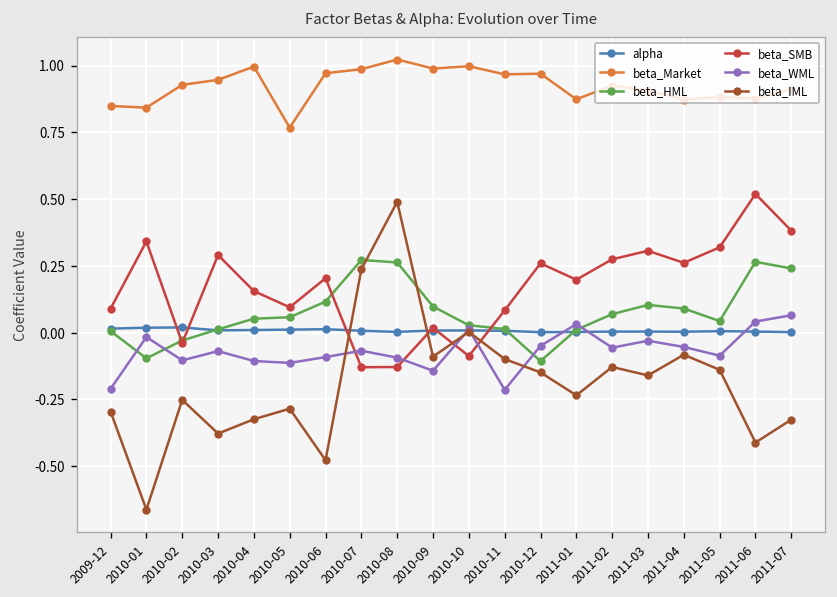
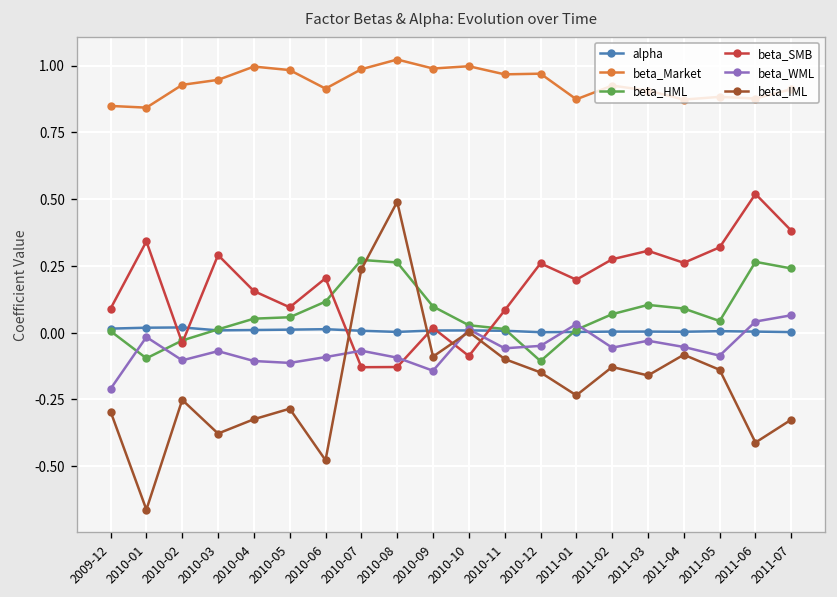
  {
    "alpha": {
      "2010-01": 0.02,
      "2010-02": 0.02,
      "2010-04": 0.01,
      "2010-05": 0.01,
      "2010-06": 0.01,
      "2010-07": 0.01,
      "2010-08": 0.00,
      "2010-12": 0.00,
      "2011-02": 0.00,
      "2011-03": 0.00,
      "2011-04": 0.00,
      "2011-05": 0.01,
      "2011-06": 0.00,
      "2011-07": 0.00
    },
    "beta_Market": {
      "2009-12": 0.85,
      "2010-01": 0.84,
      "2010-02": 0.93,
      "2010-03": 0.95,
      "2010-04": 1.00,
-     "2010-05": 0.77,
-     "2010-06": 0.97,
+     "2010-05": 0.98,
+     "2010-06": 0.91,
      "2010-07": 0.99,
      "2010-08": 1.02,
      "2010-09": 0.99,
      "2010-10": 1.00,
      "2010-11": 0.97,
      "2010-12": 0.97,
      "2011-01": 0.87
    },
    "beta_HML": {
      "2010-01": -0.10,
      "2010-04": 0.05,
      "2010-05": 0.06,
      "2010-06": 0.12,
      "2010-07": 0.27,
      "2010-08": 0.26,
      "2010-09": 0.10,
      "2010-10": 0.03,
      "2010-12": -0.11,
      "2011-02": 0.07,
      "2011-03": 0.10,
      "2011-04": 0.09,
      "2011-05": 0.04,
      "2011-06": 0.27,
      "2011-07": 0.24
    },
    "beta_WML": {
      "2009-12": -0.21,
      "2010-01": -0.02,
      "2010-02": -0.10,
      "2010-03": -0.07,
      "2010-04": -0.11,
      "2010-05": -0.11,
      "2010-06": -0.09,
      "2010-07": -0.07,
      "2010-08": -0.09,
      "2010-09": -0.14,
-     "2010-11": -0.21,
+     "2010-11": -0.06,
      "2010-12": -0.05,
      "2011-01": 0.03,
      "2011-02": -0.06,
      "2011-03": -0.03,
      "2011-04": -0.05,
      "2011-05": -0.09,
      "2011-06": 0.04,
      "2011-07": 0.07
    }
  }
